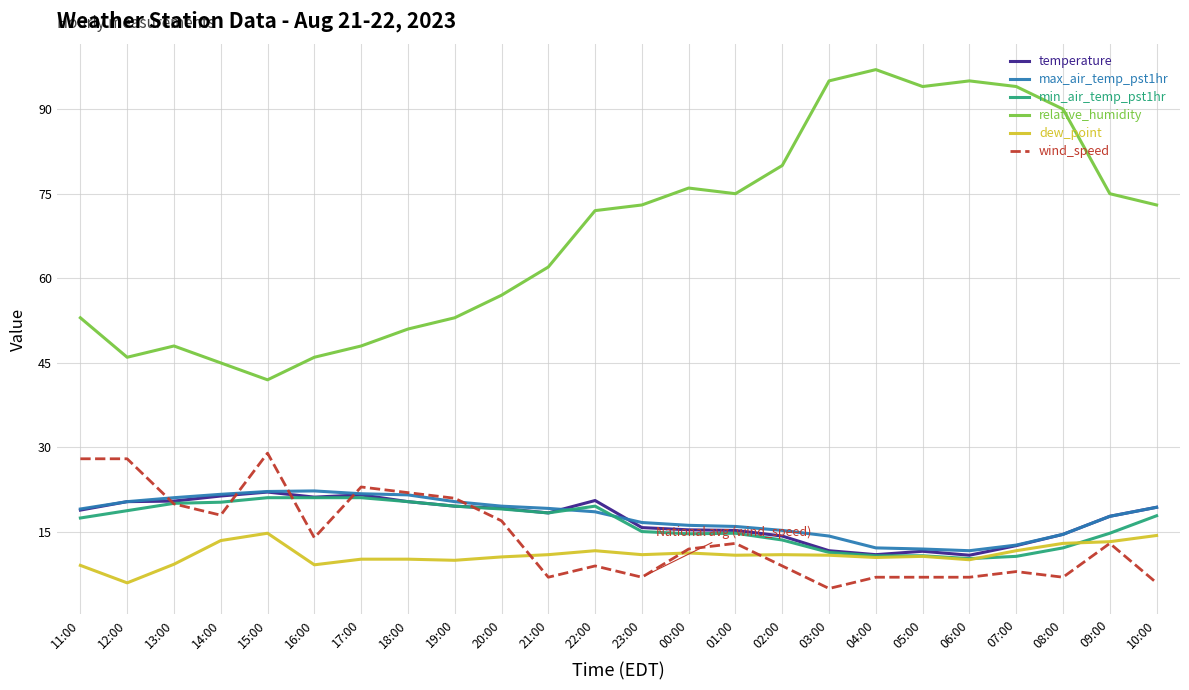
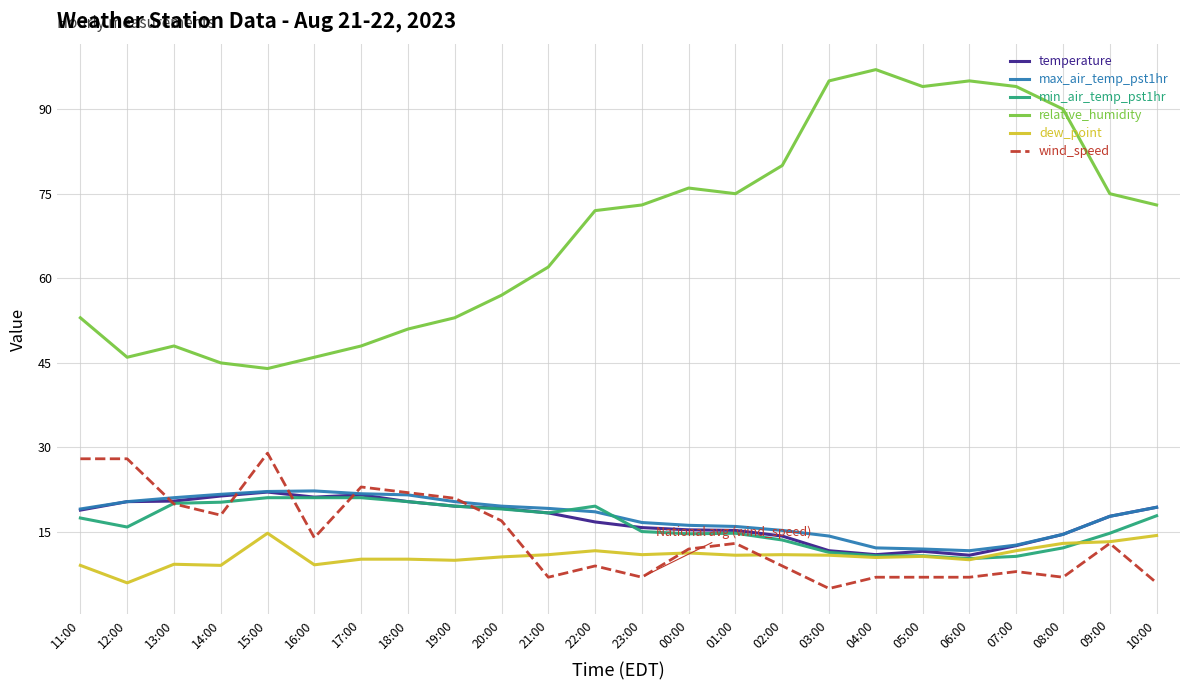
  {
    "temperature": {
-     "22:00": 21,
+     "22:00": 17,
      "23:00": 16,
      "00:00": 15,
      "01:00": 15,
      "02:00": 14,
      "06:00": 11
    },
    "max_air_temp_pst1hr": {
      "13:00": 21,
      "16:00": 22,
      "19:00": 20,
      "21:00": 19,
      "22:00": 19,
      "23:00": 17,
      "00:00": 16,
      "01:00": 16,
      "02:00": 15,
      "03:00": 14,
      "04:00": 12,
      "06:00": 12
    },
    "min_air_temp_pst1hr": {
      "11:00": 18,
-     "12:00": 19,
+     "12:00": 16,
      "14:00": 20,
      "15:00": 21,
      "17:00": 21,
      "22:00": 20,
      "23:00": 15,
      "00:00": 15,
      "01:00": 15,
      "02:00": 14,
      "07:00": 11,
      "08:00": 12,
      "09:00": 15,
      "10:00": 18
    },
    "relative_humidity": {
      "11:00": 53,
      "12:00": 46,
      "13:00": 48,
      "14:00": 45,
-     "15:00": 42,
+     "15:00": 44,
      "16:00": 46,
      "17:00": 48,
      "18:00": 51,
      "19:00": 53,
      "20:00": 57,
      "21:00": 62,
      "22:00": 72,
      "23:00": 73,
      "00:00": 76,
      "01:00": 75,
      "02:00": 80,
      "03:00": 95,
      "04:00": 97,
      "05:00": 94,
      "06:00": 95,
      "07:00": 94,
      "08:00": 90,
      "09:00": 75,
      "10:00": 73
    },
    "dew_point": {
      "11:00": 9,
      "12:00": 6,
      "13:00": 9,
-     "14:00": 14,
+     "14:00": 9,
      "15:00": 15,
      "16:00": 9,
      "17:00": 10,
      "18:00": 10,
      "19:00": 10,
      "20:00": 11,
      "21:00": 11,
      "22:00": 12,
      "23:00": 11,
      "00:00": 11,
      "01:00": 11,
      "02:00": 11,
      "03:00": 11,
      "07:00": 12,
      "08:00": 13,
      "10:00": 14
    },
    "wind_speed": {
      "11:00": 28,
      "12:00": 28,
      "14:00": 18,
      "15:00": 29,
      "16:00": 14,
      "17:00": 23,
      "19:00": 21,
      "20:00": 17,
      "21:00": 7,
      "22:00": 9,
      "23:00": 7,
      "00:00": 12,
      "01:00": 13,
      "02:00": 9,
      "03:00": 5,
      "04:00": 7,
      "05:00": 7,
      "06:00": 7,
      "07:00": 8,
      "08:00": 7,
      "10:00": 6
    }
  }
